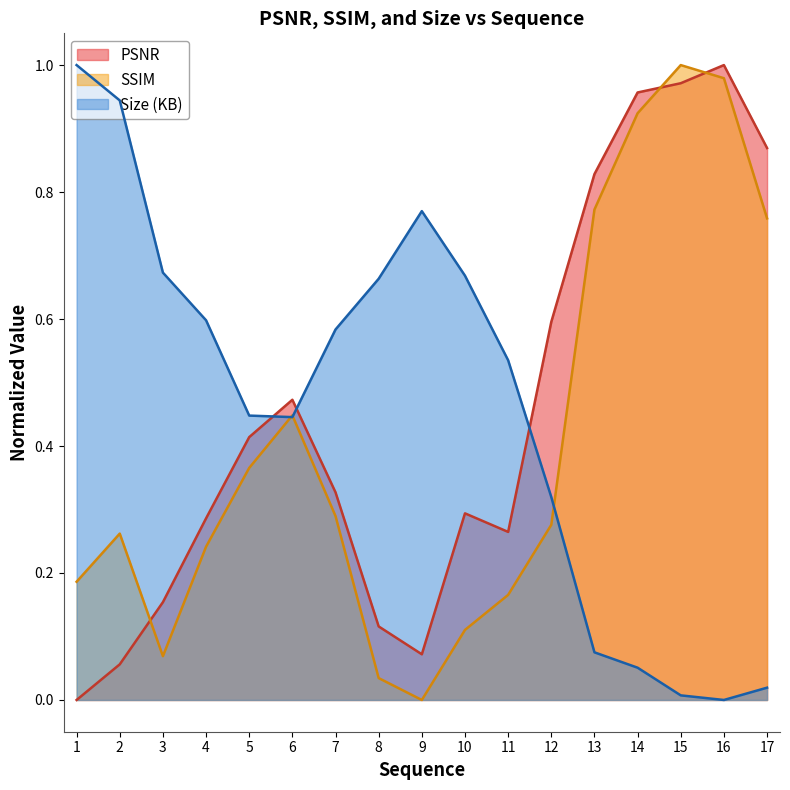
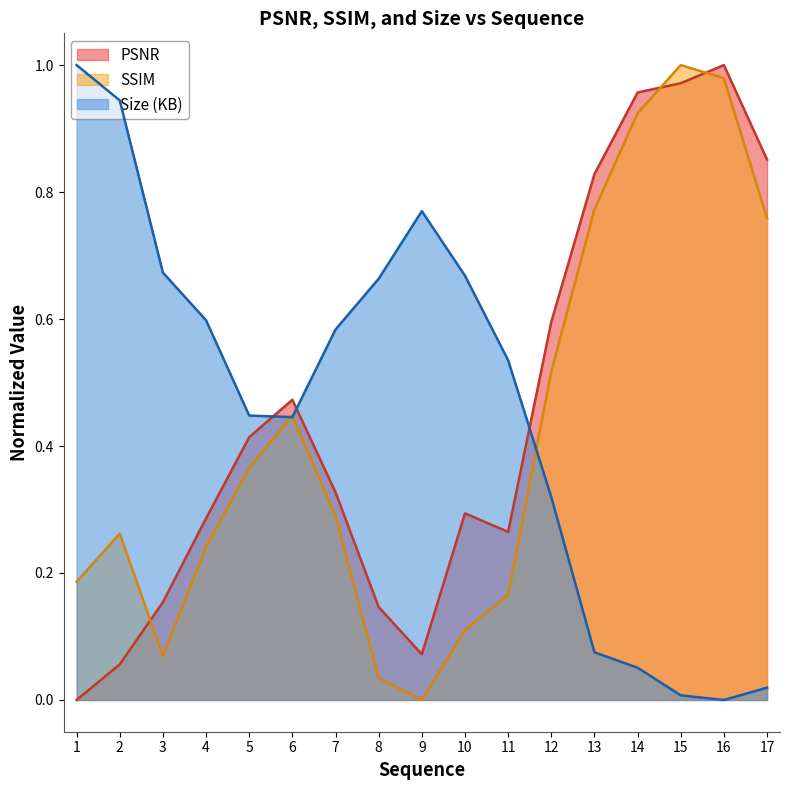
  {
    "PSNR": {
      "1": 0.00,
      "2": 0.06,
      "3": 0.15,
      "4": 0.29,
      "5": 0.41,
      "6": 0.47,
      "7": 0.33,
-     "8": 0.12,
+     "8": 0.15,
      "9": 0.07,
      "10": 0.29,
      "11": 0.26,
      "12": 0.60,
      "13": 0.83,
      "14": 0.96,
      "15": 0.97,
      "16": 1.00,
-     "17": 0.87
+     "17": 0.85
    },
    "SSIM": {
      "1": 0.19,
      "2": 0.26,
      "3": 0.07,
      "4": 0.24,
      "5": 0.37,
      "7": 0.29,
      "8": 0.03,
      "9": 0.00,
      "10": 0.11,
      "11": 0.17,
-     "12": 0.28,
+     "12": 0.52,
      "13": 0.77,
      "14": 0.92,
      "15": 1.00,
      "16": 0.98,
      "17": 0.76
    },
    "Size (KB)": {
      "3": 0.67,
      "4": 0.60,
      "5": 0.45,
      "7": 0.58,
      "8": 0.66,
      "9": 0.77,
      "10": 0.67,
      "11": 0.54,
      "12": 0.32,
      "13": 0.08,
      "14": 0.05,
      "15": 0.01,
      "16": 0.00,
      "17": 0.02
    }
  }
